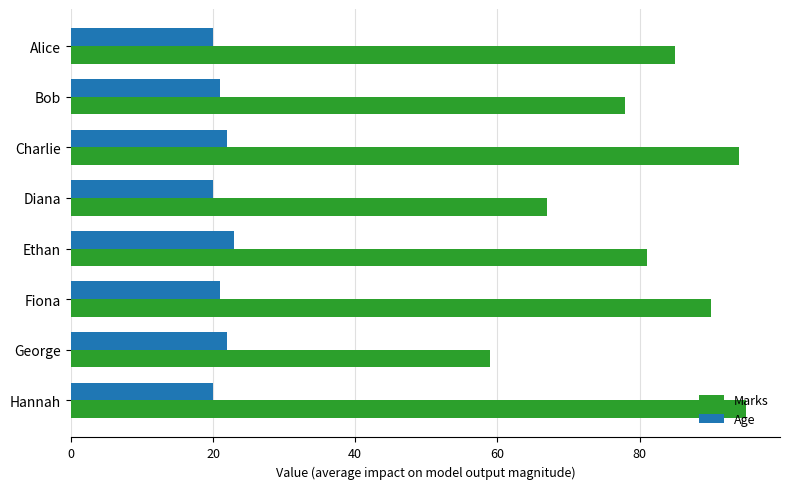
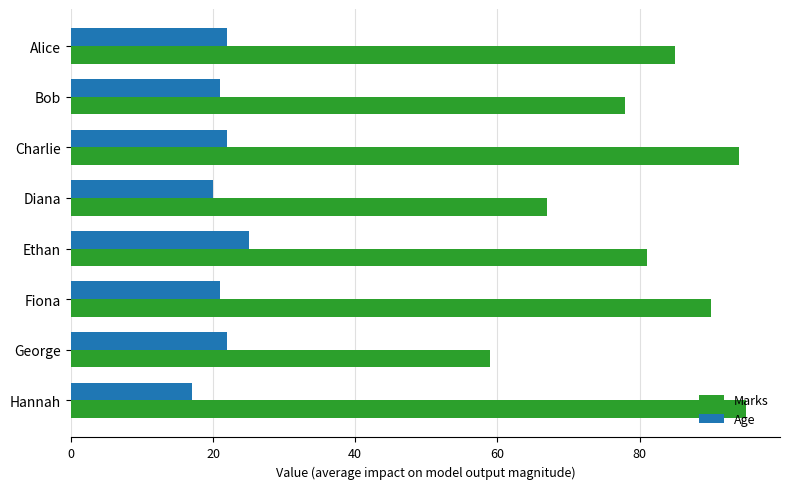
  {
    "Marks": {
      "Alice": 85,
      "Bob": 78,
      "Charlie": 94,
      "Diana": 67,
      "Ethan": 81,
      "Fiona": 90,
      "George": 59,
      "Hannah": 95
    },
    "Age": {
-     "Alice": 20,
+     "Alice": 22,
      "Bob": 21,
      "Charlie": 22,
      "Diana": 20,
-     "Ethan": 23,
+     "Ethan": 25,
      "Fiona": 21,
      "George": 22,
-     "Hannah": 20
+     "Hannah": 17
    }
  }
